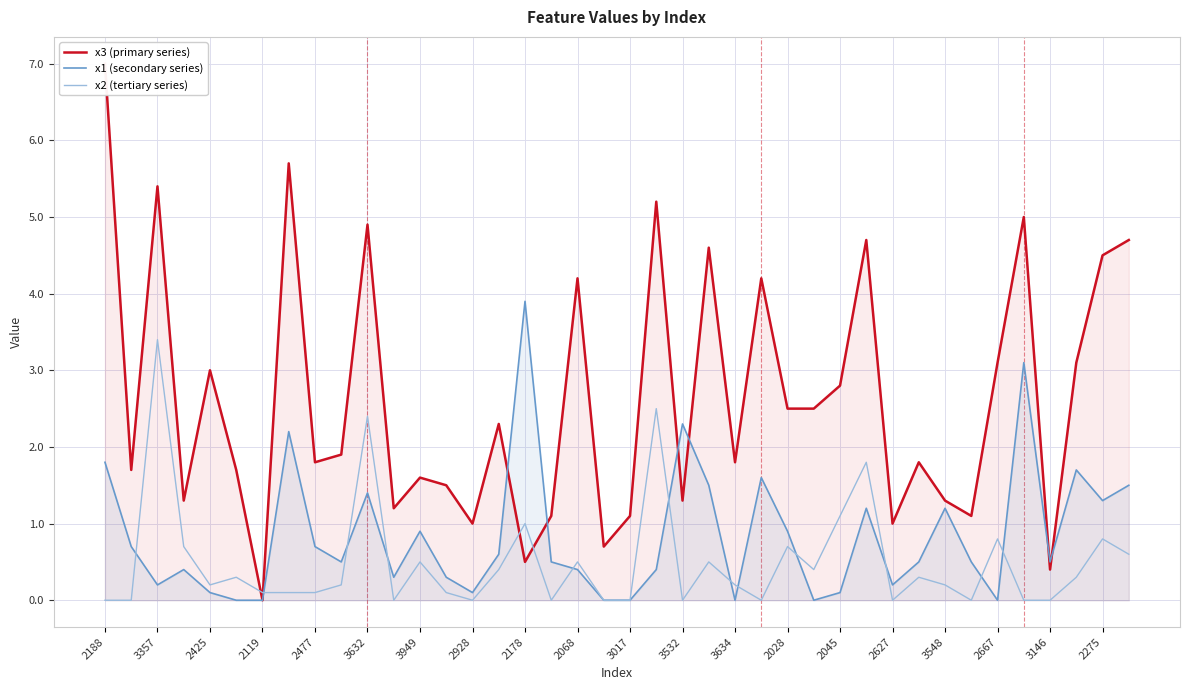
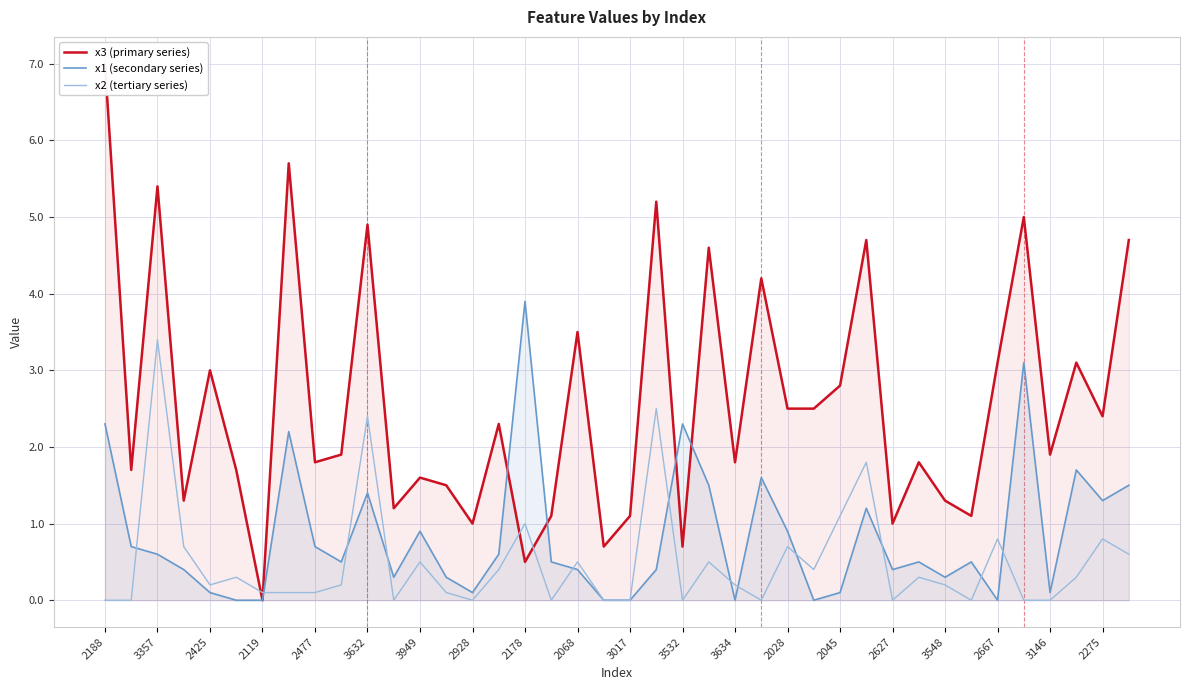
  {
    "x3 (primary series)": {
      "3357": 5.4,
      "2425": 3.0,
      "2477": 1.8,
      "3632": 4.9,
      "3949": 1.6,
      "2928": 1.0,
      "2178": 0.5,
-     "2068": 4.2,
+     "2068": 3.5,
      "3017": 1.1,
-     "3532": 1.3,
+     "3532": 0.7,
      "3634": 1.8,
      "2028": 2.5,
      "2045": 2.8,
      "2627": 1.0,
      "3548": 1.3,
      "2667": 3.1,
-     "3146": 0.4,
-     "2275": 4.5
+     "3146": 1.9,
+     "2275": 2.4
    },
    "x1 (secondary series)": {
-     "2188": 1.8,
-     "3357": 0.2,
+     "2188": 2.3,
+     "3357": 0.6,
      "2425": 0.1,
      "2477": 0.7,
      "3632": 1.4,
      "3949": 0.9,
      "2928": 0.1,
      "2178": 3.9,
      "2068": 0.4,
      "3532": 2.3,
      "3634": 0.0,
      "2028": 0.9,
      "2045": 0.1,
-     "2627": 0.2,
-     "3548": 1.2,
+     "2627": 0.4,
+     "3548": 0.3,
      "2667": 0.0,
-     "3146": 0.5,
+     "3146": 0.1,
      "2275": 1.3
    },
    "x2 (tertiary series)": {
      "2188": 0.0,
      "3357": 3.4,
      "2425": 0.2,
      "2119": 0.1,
      "2477": 0.1,
      "3632": 2.4,
      "3949": 0.5,
      "2928": 0.0,
      "2178": 1.0,
      "2068": 0.5,
      "3532": 0.0,
      "3634": 0.2,
      "2028": 0.7,
      "2045": 1.1,
      "2627": 0.0,
      "3548": 0.2,
      "2667": 0.8,
      "3146": 0.0,
      "2275": 0.8
    }
  }
